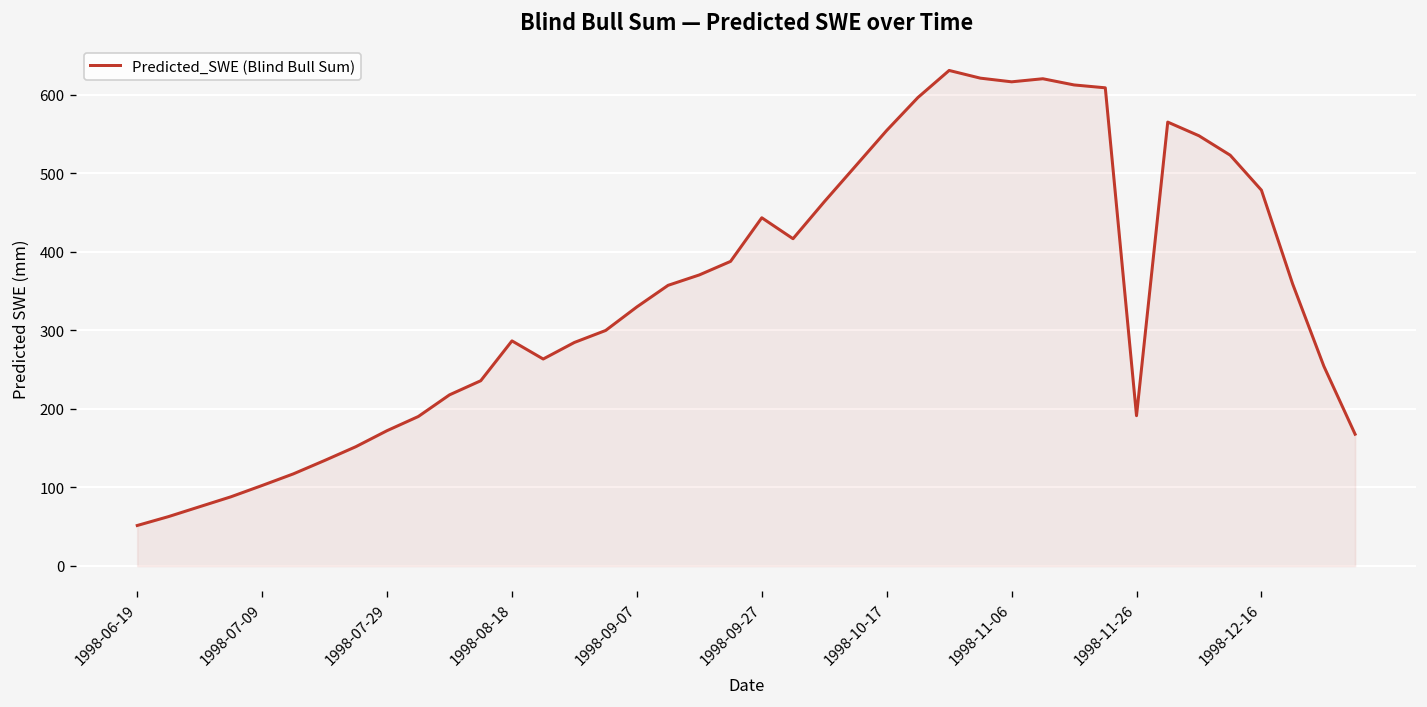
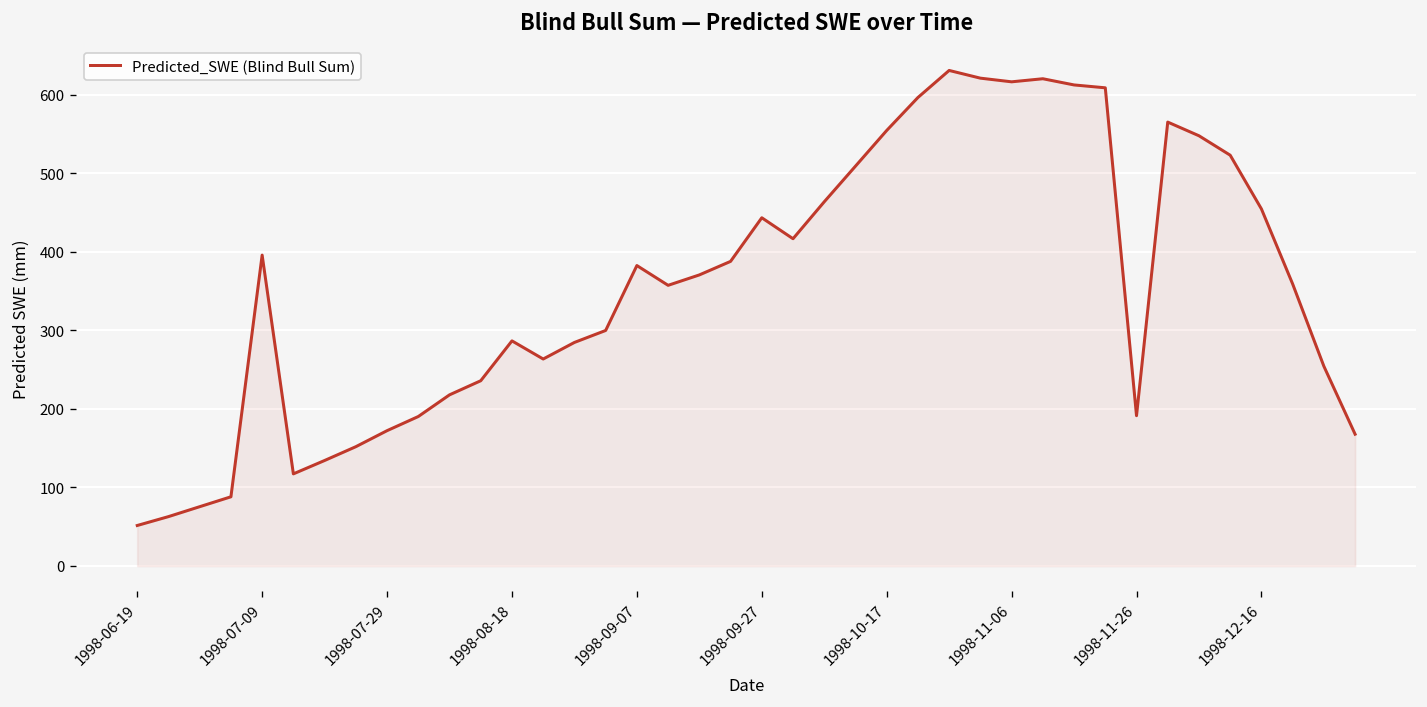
  {
    "1998-06-19": 50,
-   "1998-07-09": 100,
+   "1998-07-09": 400,
    "1998-07-29": 170,
    "1998-08-18": 290,
-   "1998-09-07": 330,
+   "1998-09-07": 380,
    "1998-09-27": 440,
    "1998-10-17": 550,
    "1998-11-06": 620,
    "1998-11-26": 190,
-   "1998-12-16": 480
+   "1998-12-16": 450
  }
